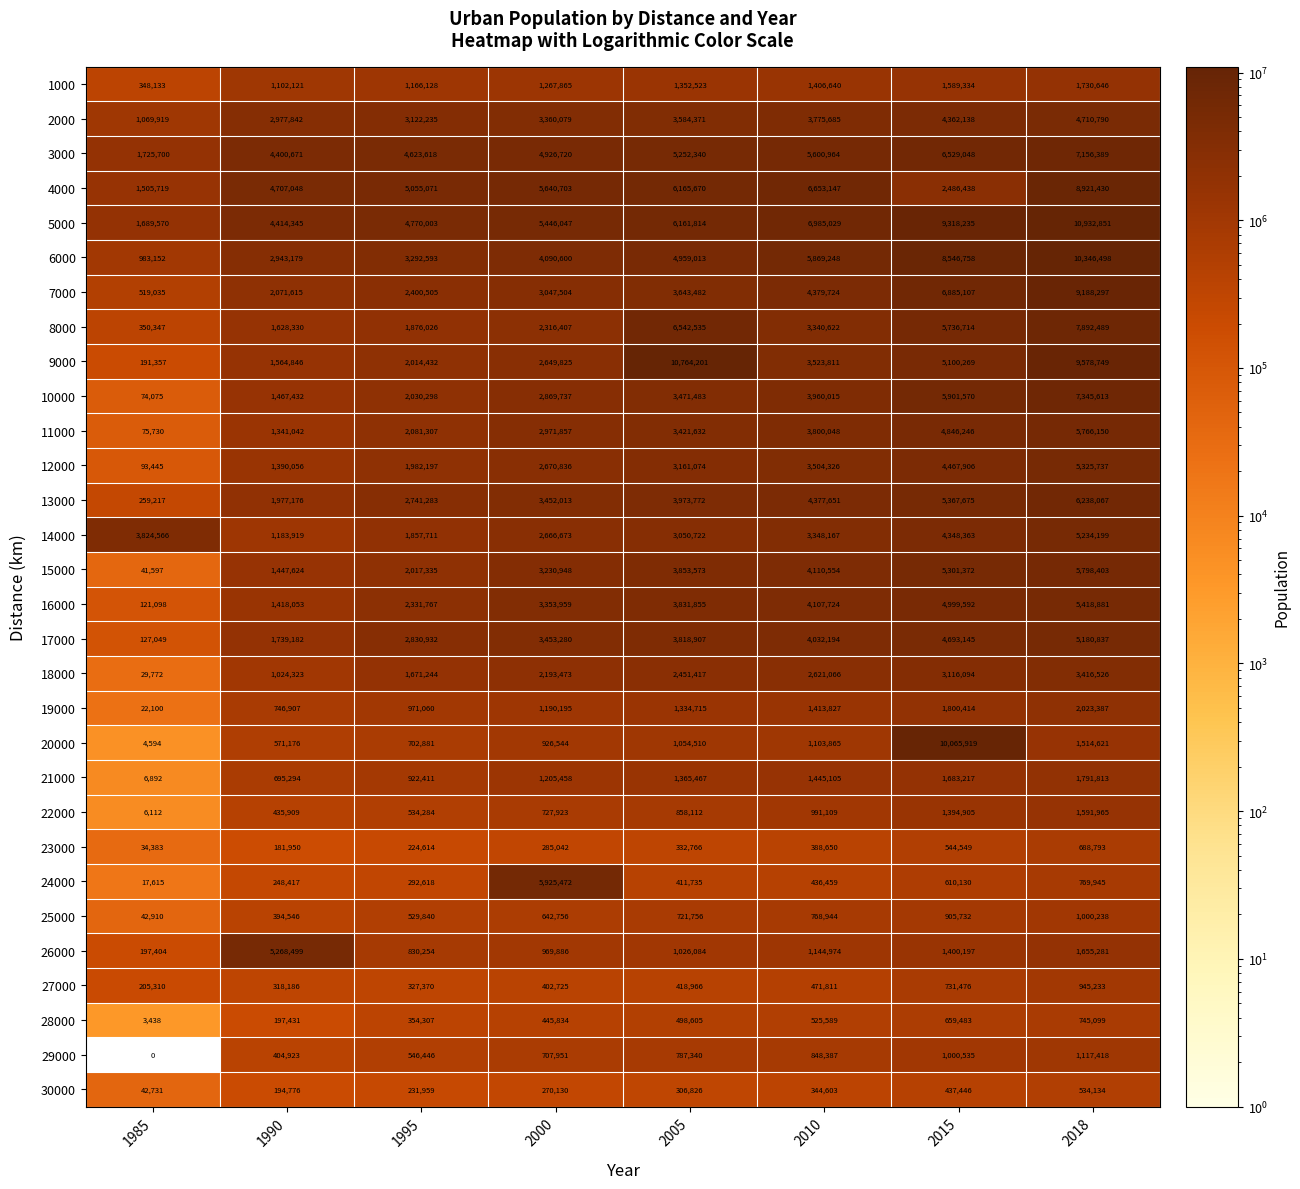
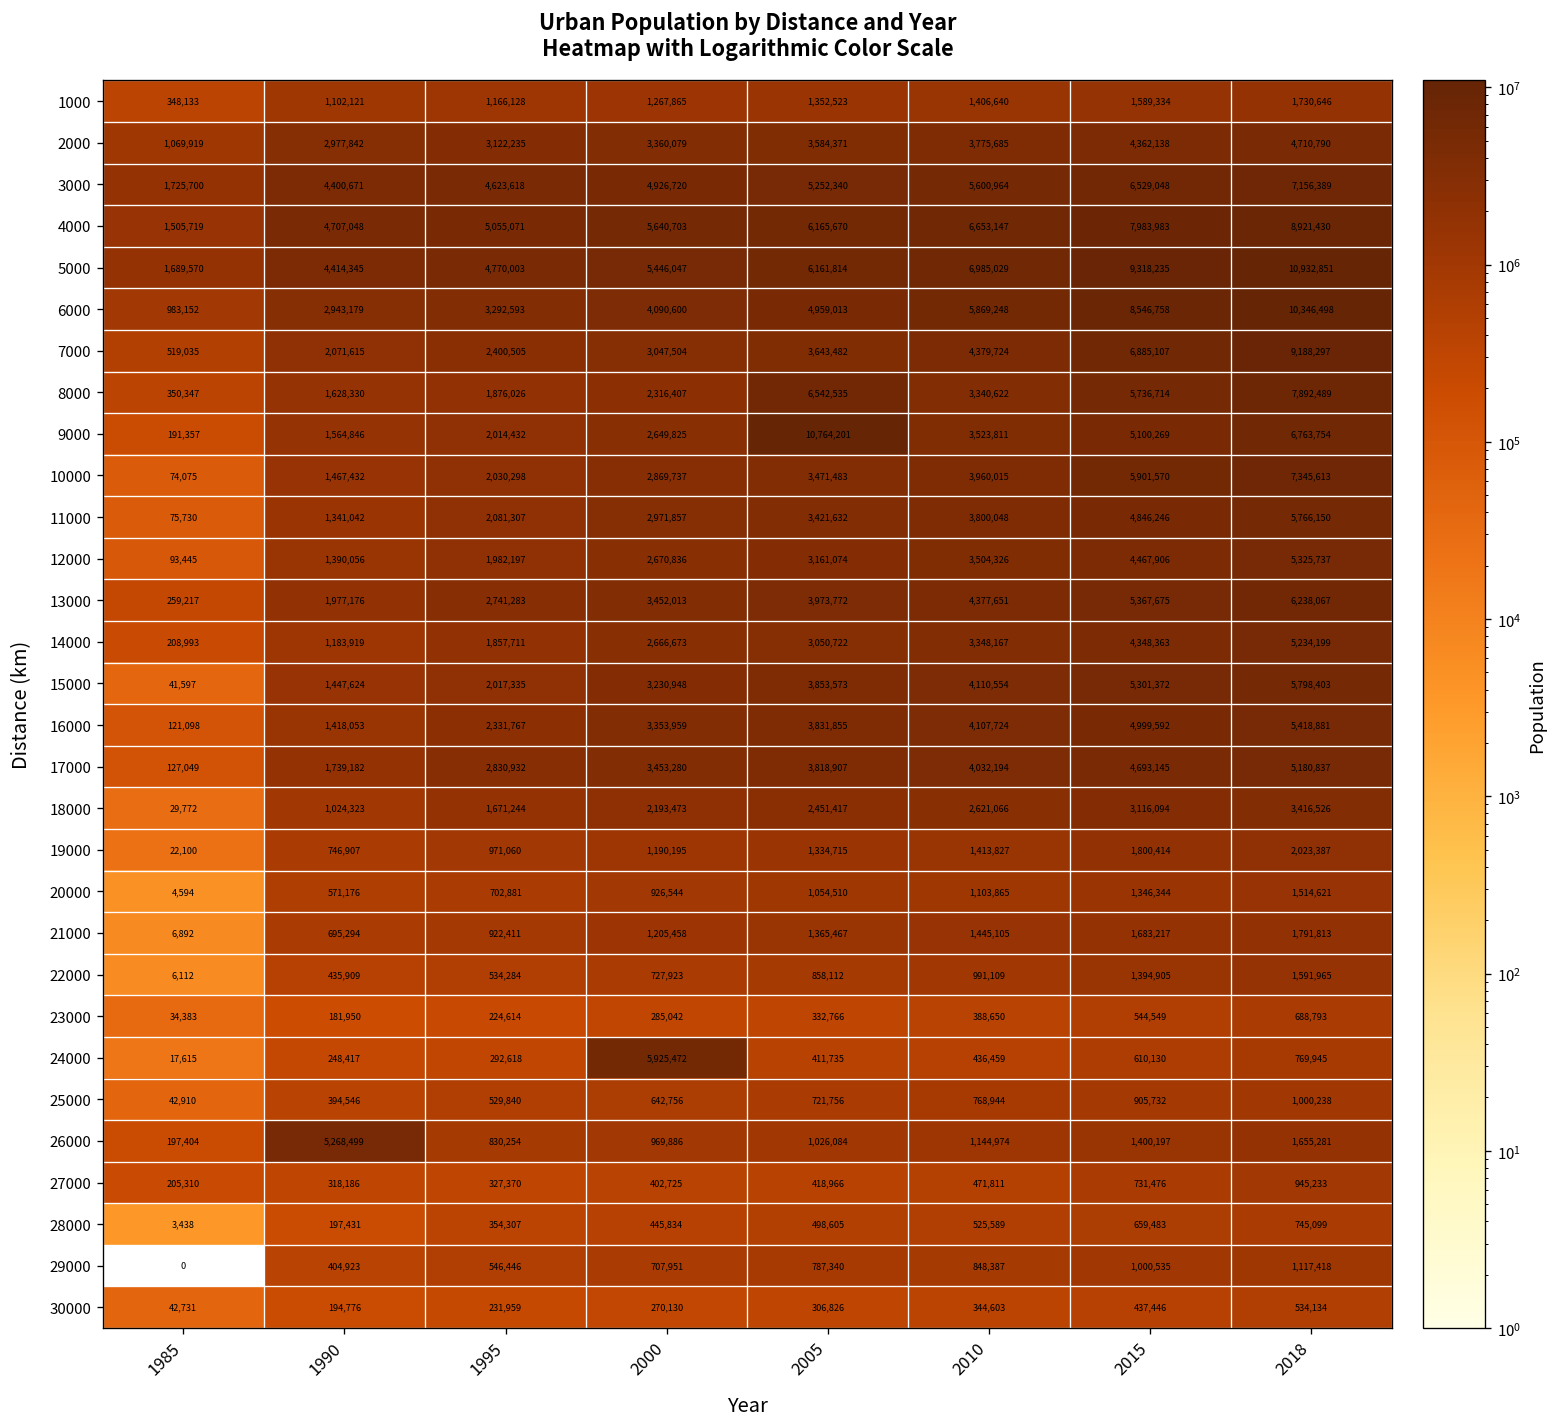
  {
    "4000": {
      "1985": "1,505,719",
      "1990": "4,707,048",
      "1995": "5,055,071",
      "2000": "5,640,703",
      "2005": "6,165,670",
      "2010": "6,653,147",
-     "2015": "2,486,438",
+     "2015": "7,983,983",
      "2018": "8,921,430"
    },
    "9000": {
      "1985": "191,357",
      "1990": "1,564,846",
      "1995": "2,014,432",
      "2000": "2,649,825",
      "2005": "10,764,201",
      "2010": "3,523,811",
      "2015": "5,100,269",
-     "2018": "9,578,749"
+     "2018": "6,763,754"
    },
    "14000": {
-     "1985": "3,824,566",
+     "1985": "208,993",
      "1990": "1,183,919",
      "1995": "1,857,711",
      "2000": "2,666,673",
      "2005": "3,050,722",
      "2010": "3,348,167",
      "2015": "4,348,363",
      "2018": "5,234,199"
    },
    "20000": {
      "1985": "4,594",
      "1990": "571,176",
      "1995": "702,881",
      "2000": "926,544",
      "2005": "1,054,510",
      "2010": "1,103,865",
-     "2015": "10,065,919",
+     "2015": "1,346,344",
      "2018": "1,514,621"
    }
  }
